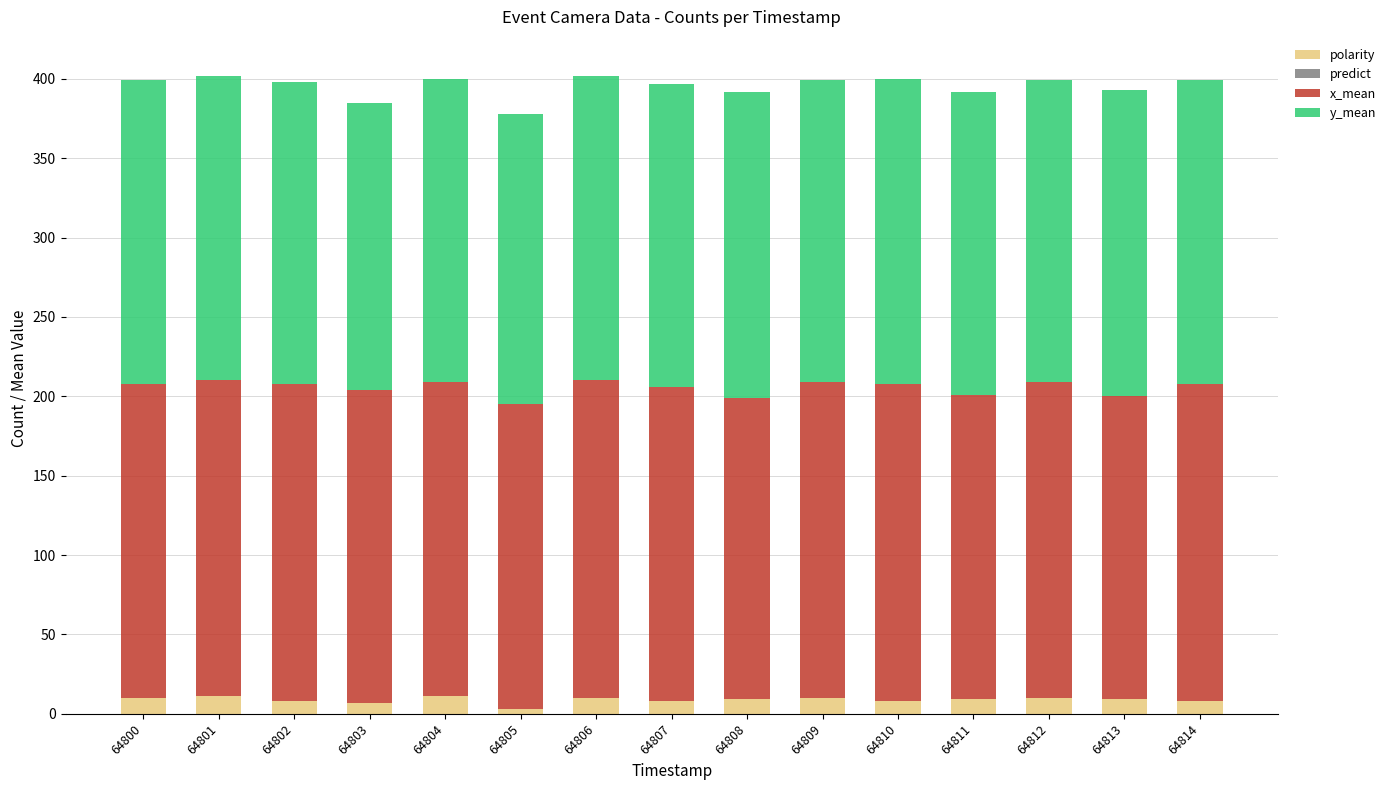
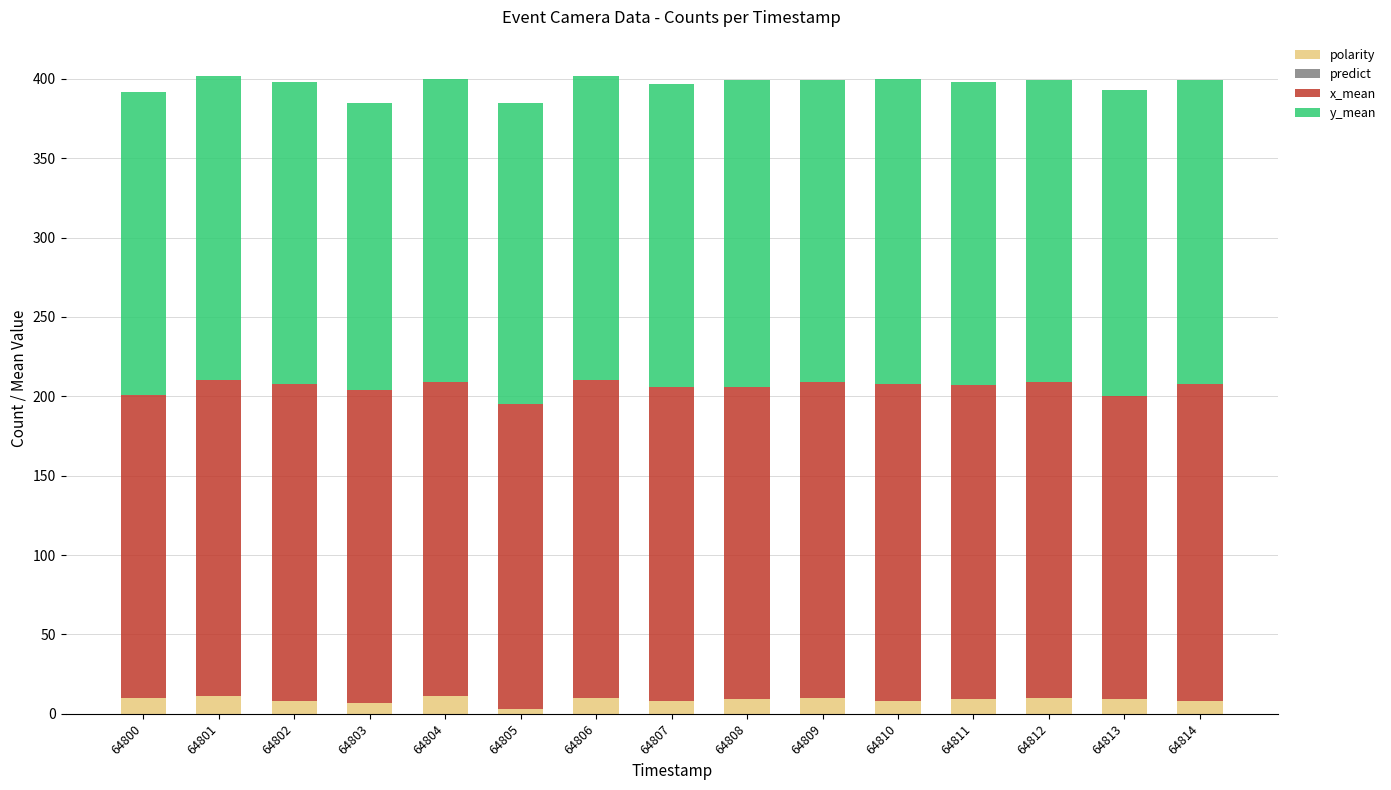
  {
    "predict": {
      "64800": 10,
      "64801": 11,
      "64802": 8,
      "64803": 7,
      "64804": 11,
      "64805": 3,
      "64806": 10,
      "64807": 8,
      "64808": 9,
      "64809": 10,
      "64810": 8,
      "64811": 9,
      "64812": 10,
      "64813": 9,
      "64814": 8
    },
    "x_mean": {
-     "64800": 198,
+     "64800": 191,
      "64801": 199,
      "64802": 200,
      "64803": 197,
      "64804": 198,
      "64805": 192,
      "64806": 200,
      "64807": 198,
-     "64808": 190,
+     "64808": 197,
      "64809": 199,
      "64810": 200,
-     "64811": 192,
+     "64811": 198,
      "64812": 199,
      "64813": 191,
      "64814": 200
    },
    "y_mean": {
      "64800": 191,
      "64801": 192,
      "64802": 190,
      "64803": 181,
      "64804": 191,
-     "64805": 183,
+     "64805": 190,
      "64806": 192,
      "64807": 191,
      "64808": 193,
      "64809": 190,
      "64810": 192,
      "64811": 191,
      "64812": 190,
      "64813": 193,
      "64814": 191
    }
  }
